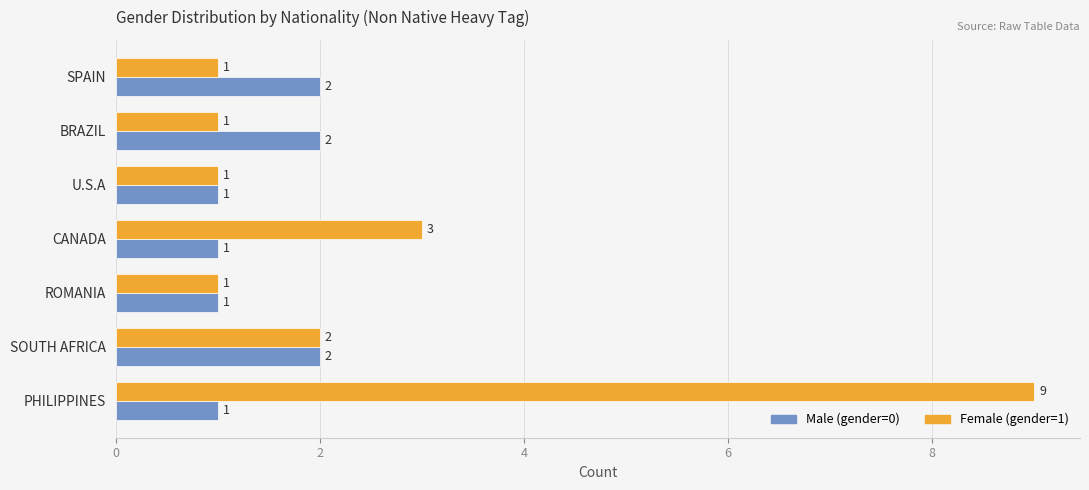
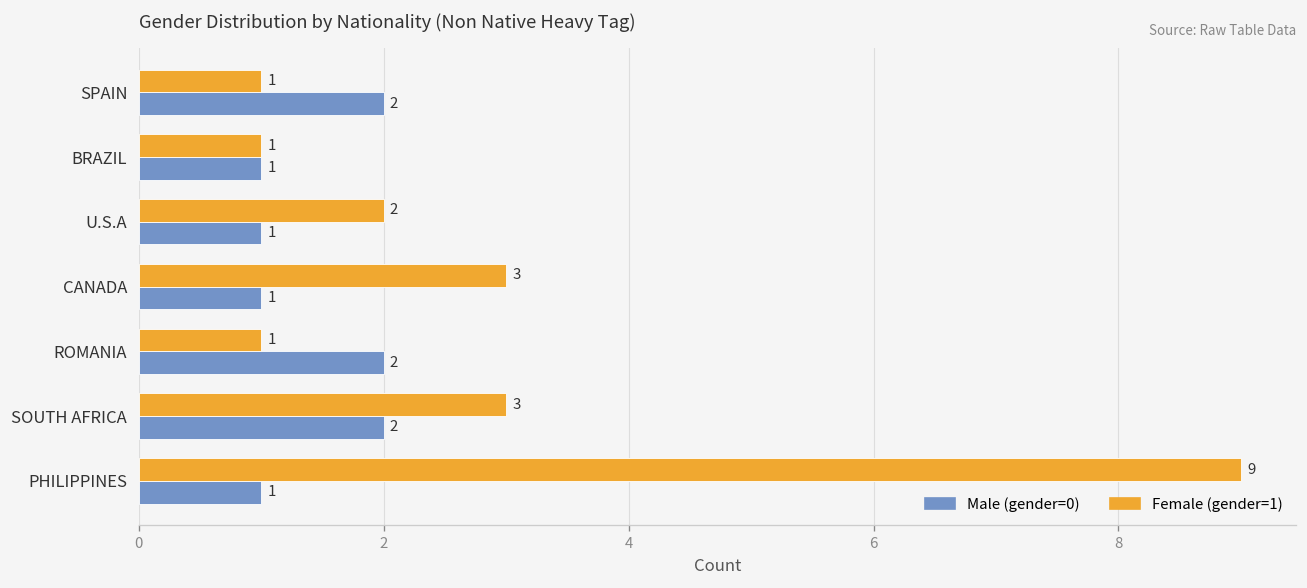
  {
    "Male (gender=0)": {
      "SPAIN": 2,
-     "BRAZIL": 2,
+     "BRAZIL": 1,
      "U.S.A": 1,
      "CANADA": 1,
-     "ROMANIA": 1,
+     "ROMANIA": 2,
      "SOUTH AFRICA": 2,
      "PHILIPPINES": 1
    },
    "Female (gender=1)": {
      "SPAIN": 1,
      "BRAZIL": 1,
-     "U.S.A": 1,
+     "U.S.A": 2,
      "CANADA": 3,
      "ROMANIA": 1,
-     "SOUTH AFRICA": 2,
+     "SOUTH AFRICA": 3,
      "PHILIPPINES": 9
    }
  }
